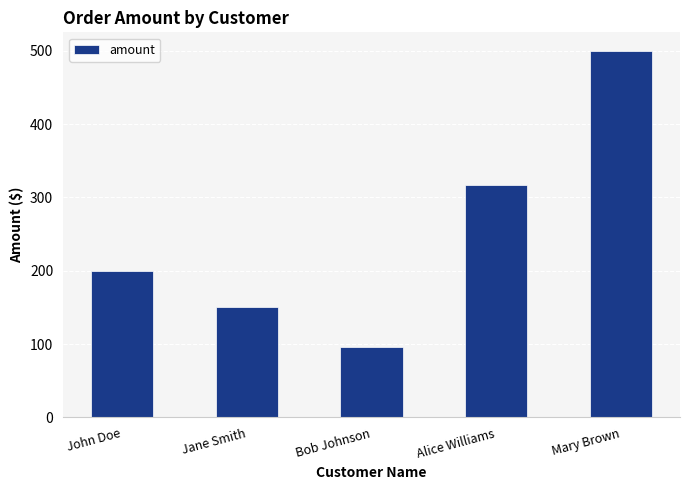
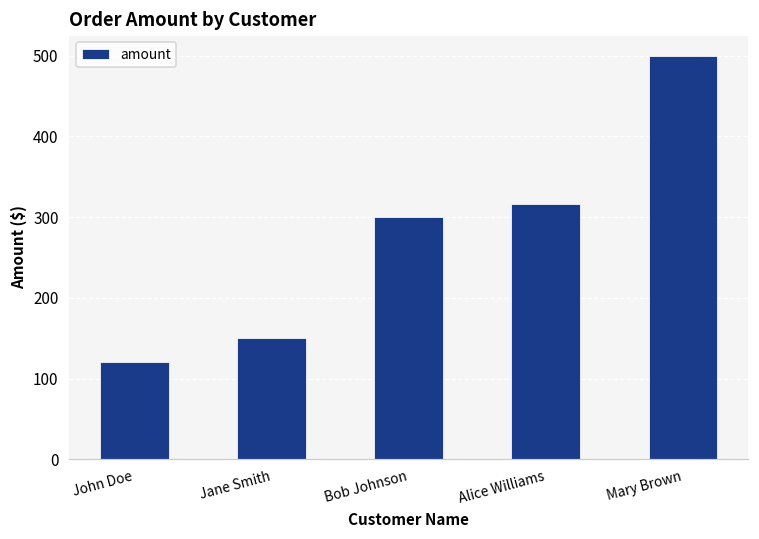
  {
-   "John Doe": 200,
+   "John Doe": 120,
    "Jane Smith": 150,
-   "Bob Johnson": 100,
+   "Bob Johnson": 300,
    "Alice Williams": 320,
    "Mary Brown": 500
  }
